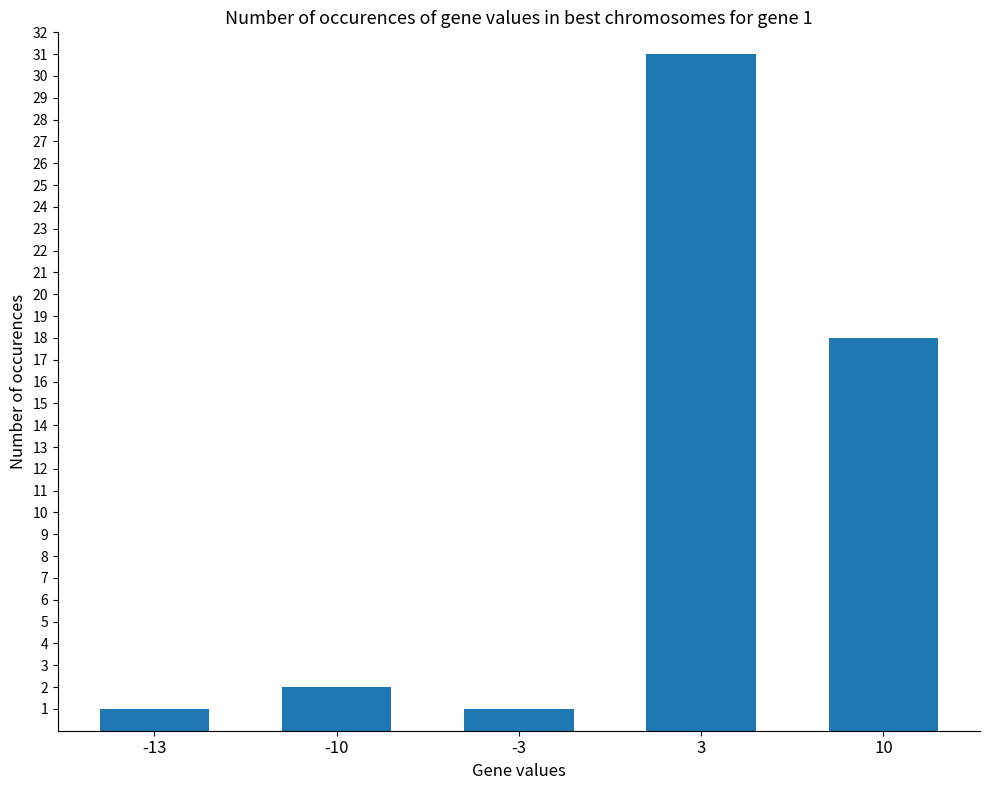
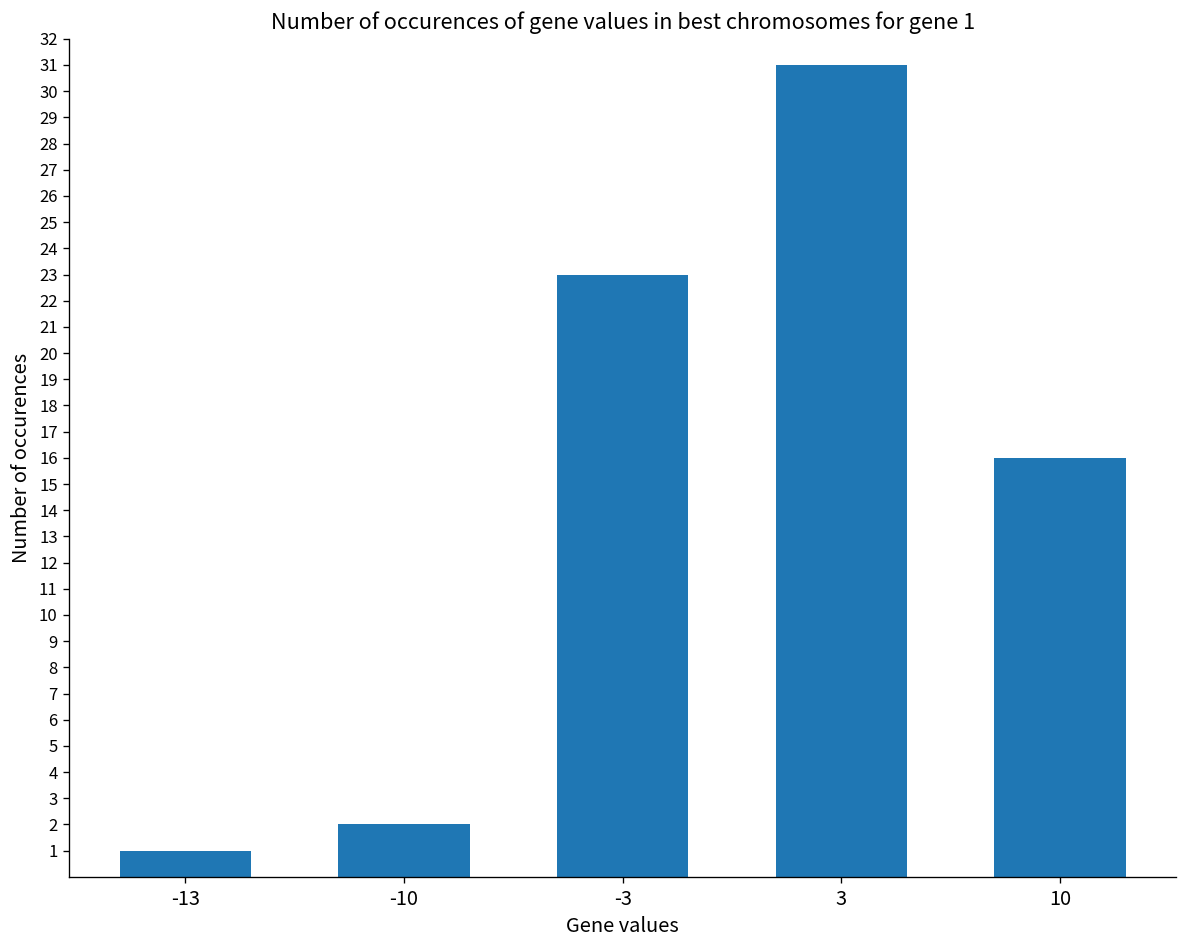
  {
    "-13": 1,
    "-10": 2,
-   "-3": 1,
+   "-3": 23,
    "3": 31,
-   "10": 18
+   "10": 16
  }
